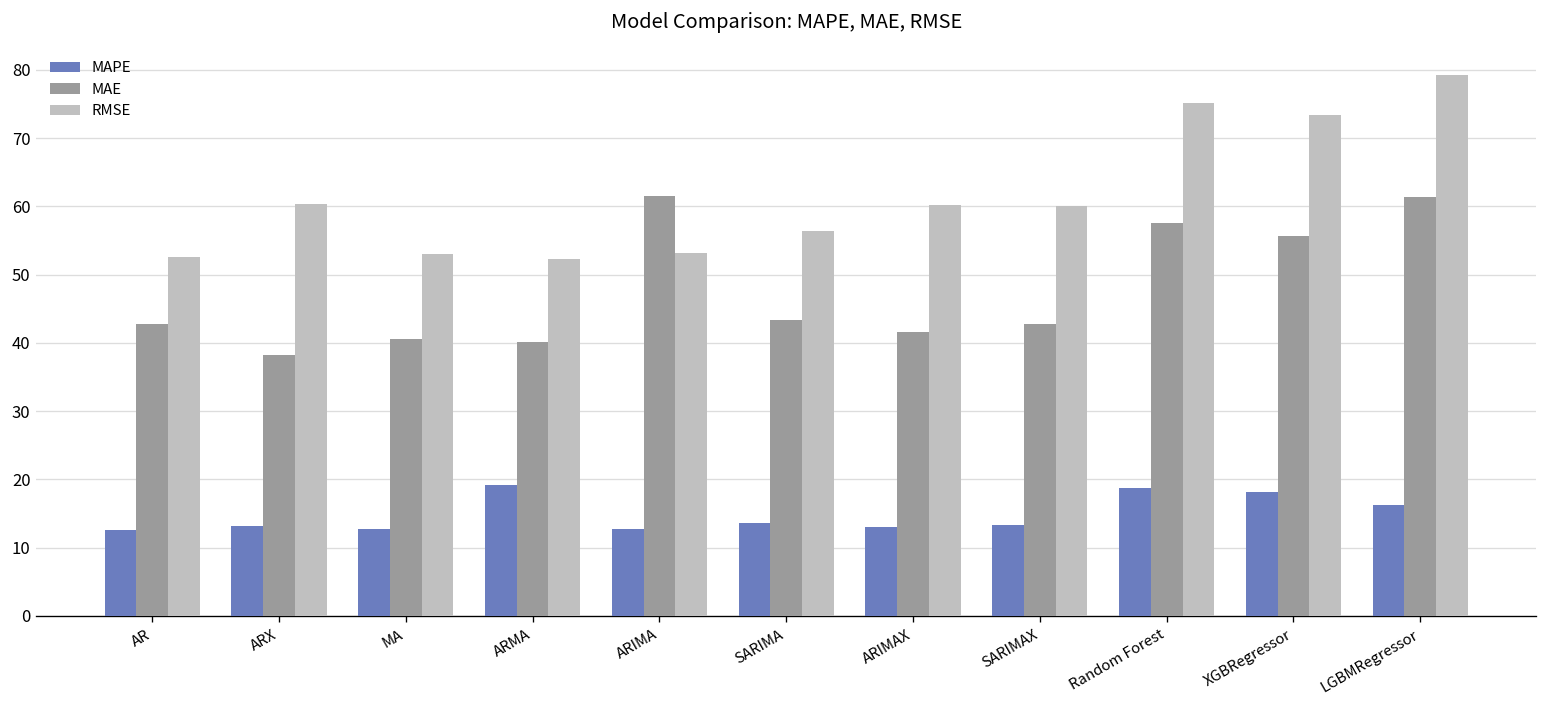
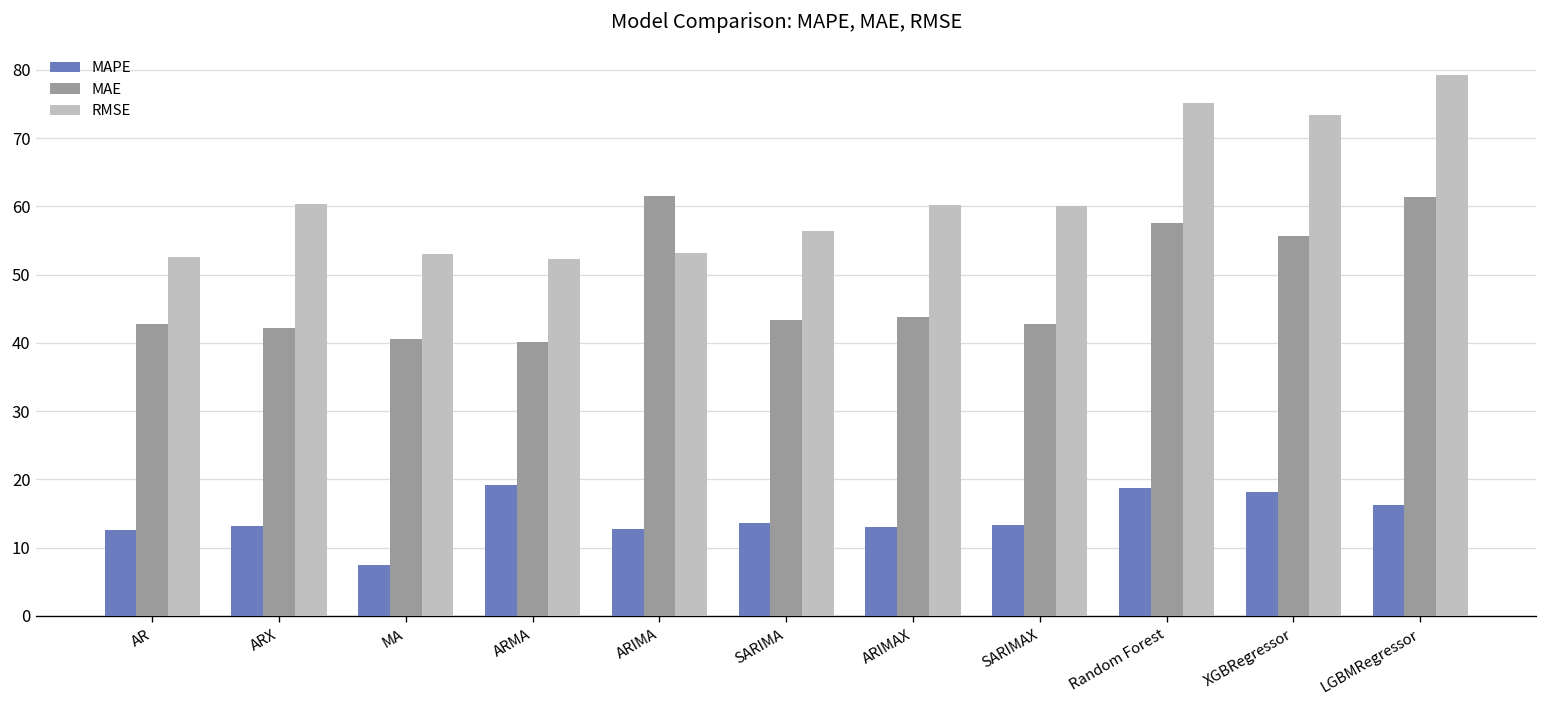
  {
    "MAPE": {
      "AR": 13,
      "ARX": 13,
-     "MA": 13,
+     "MA": 8,
      "ARMA": 19,
      "ARIMA": 13,
      "SARIMA": 14,
      "ARIMAX": 13,
      "SARIMAX": 13,
      "Random Forest": 19,
      "XGBRegressor": 18,
      "LGBMRegressor": 16
    },
    "MAE": {
      "AR": 43,
-     "ARX": 38,
+     "ARX": 42,
      "MA": 41,
      "ARMA": 40,
      "ARIMA": 61,
      "SARIMA": 43,
-     "ARIMAX": 42,
+     "ARIMAX": 44,
      "SARIMAX": 43,
      "Random Forest": 58,
      "XGBRegressor": 56,
      "LGBMRegressor": 61
    },
    "RMSE": {
      "AR": 53,
      "ARX": 60,
      "MA": 53,
      "ARMA": 52,
      "ARIMA": 53,
      "SARIMA": 56,
      "ARIMAX": 60,
      "SARIMAX": 60,
      "Random Forest": 75,
      "XGBRegressor": 73,
      "LGBMRegressor": 79
    }
  }
